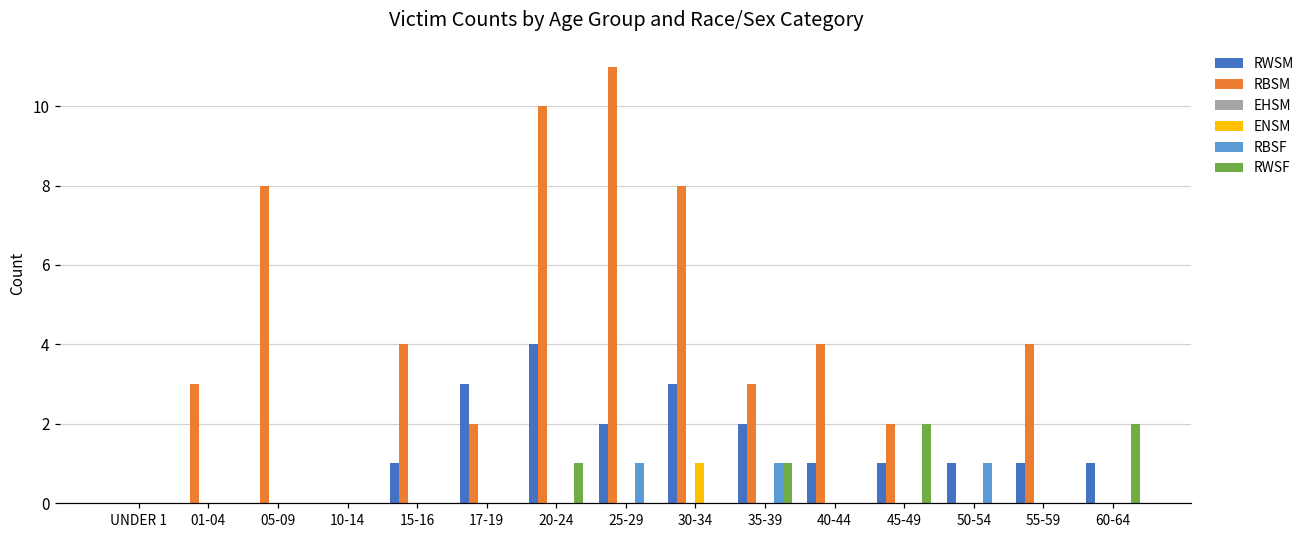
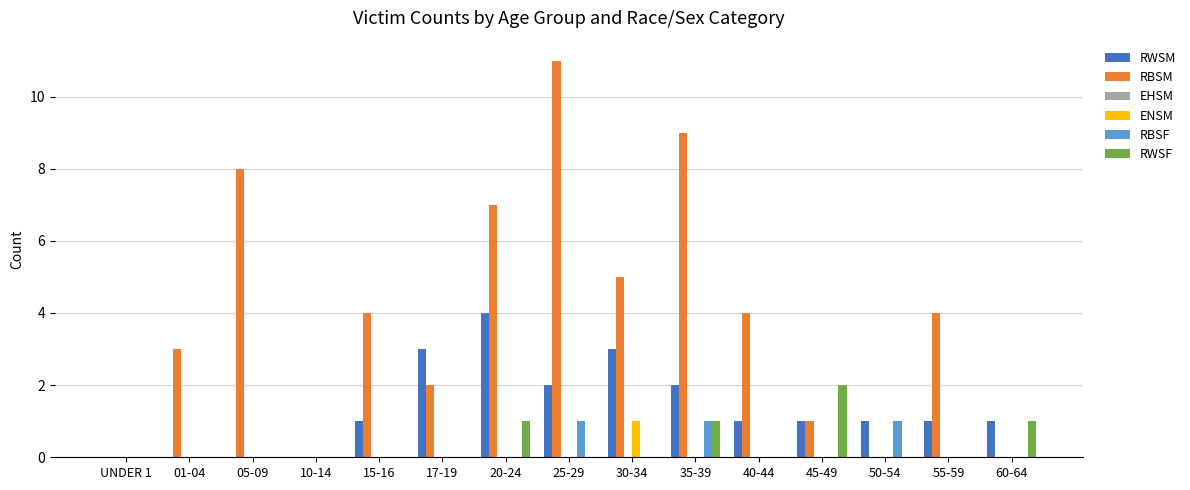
  {
    "RBSM": {
      "UNDER 1": 0,
      "01-04": 3,
      "05-09": 8,
      "10-14": 0,
      "15-16": 4,
      "17-19": 2,
-     "20-24": 10,
+     "20-24": 7,
      "25-29": 11,
-     "30-34": 8,
-     "35-39": 3,
+     "30-34": 5,
+     "35-39": 9,
      "40-44": 4,
-     "45-49": 2,
+     "45-49": 1,
      "50-54": 0,
      "55-59": 4,
      "60-64": 0
    },
    "EHSM": {
      "UNDER 1": 0,
      "01-04": 0,
      "05-09": 0,
      "10-14": 0,
      "15-16": 0,
      "17-19": 0,
      "20-24": 0,
      "25-29": 0,
      "30-34": 0,
      "35-39": 0,
      "40-44": 0,
      "45-49": 0,
      "50-54": 0,
      "55-59": 0,
      "60-64": 0
    },
    "ENSM": {
      "UNDER 1": 0,
      "01-04": 0,
      "05-09": 0,
      "10-14": 0,
      "15-16": 0,
      "17-19": 0,
      "20-24": 0,
      "25-29": 0,
      "30-34": 1,
      "35-39": 0,
      "40-44": 0,
      "45-49": 0,
      "50-54": 0,
      "55-59": 0,
      "60-64": 0
    },
    "RWSF": {
      "UNDER 1": 0,
      "01-04": 0,
      "05-09": 0,
      "10-14": 0,
      "15-16": 0,
      "17-19": 0,
      "20-24": 1,
      "25-29": 0,
      "30-34": 0,
      "35-39": 1,
      "40-44": 0,
      "45-49": 2,
      "50-54": 0,
      "55-59": 0,
-     "60-64": 2
+     "60-64": 1
    }
  }
